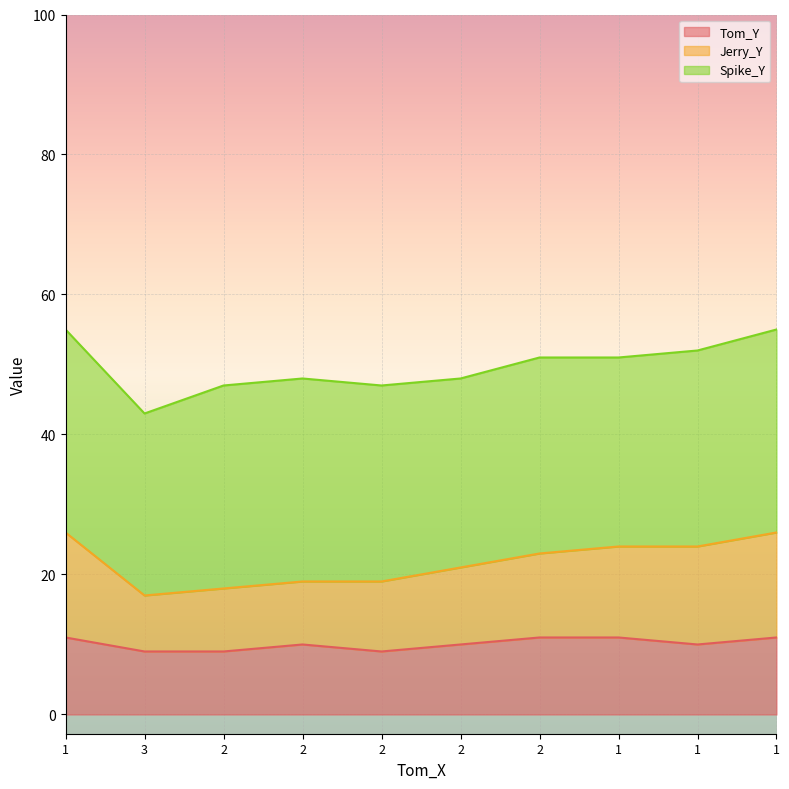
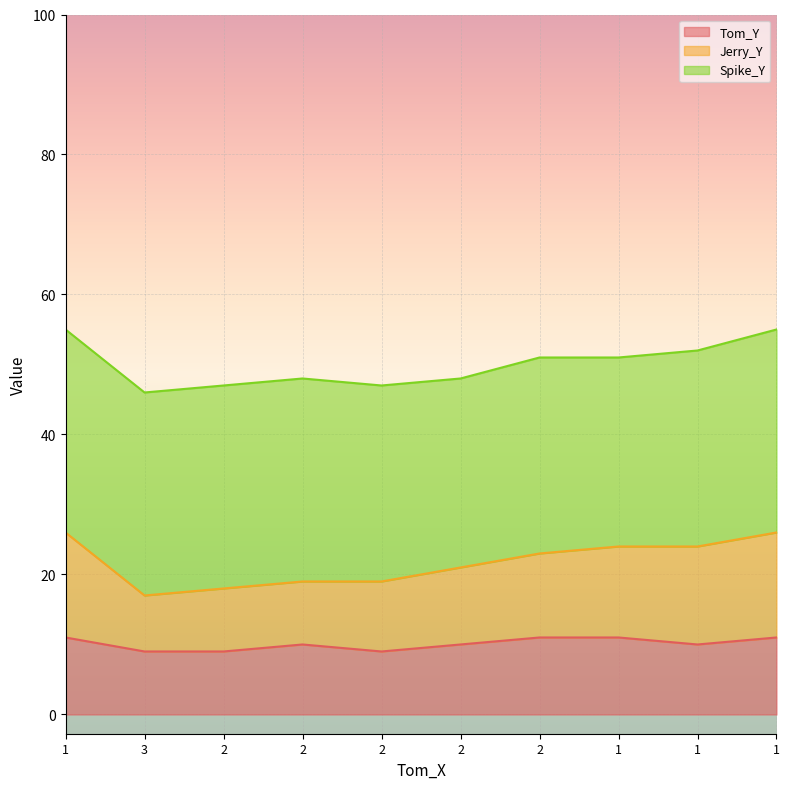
  {
    "Tom_Y": {
      "3": 9
    },
    "Jerry_Y": {
      "3": 8
    },
    "Spike_Y": {
-     "3": 26
+     "3": 29
    }
  }
